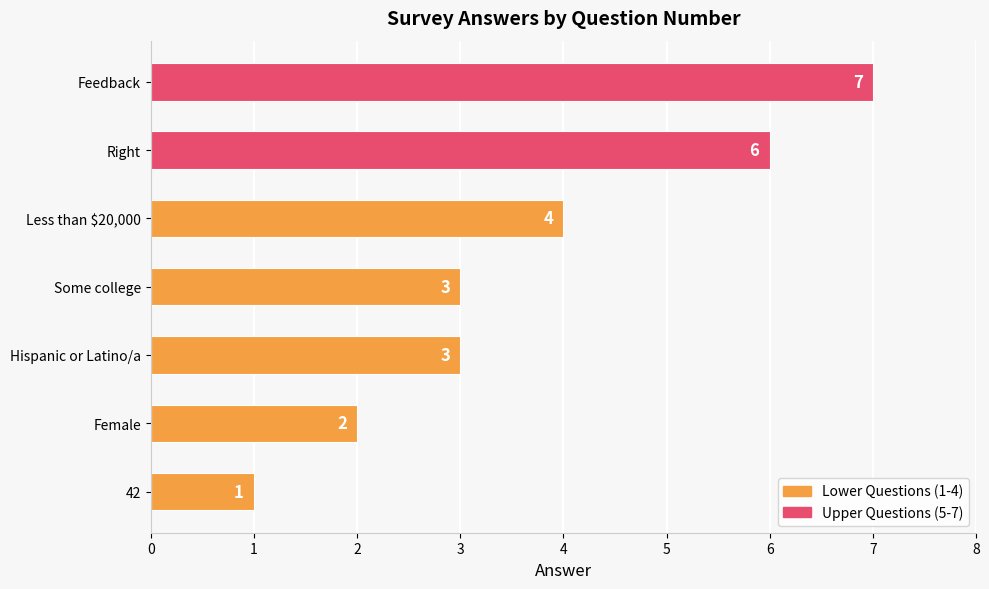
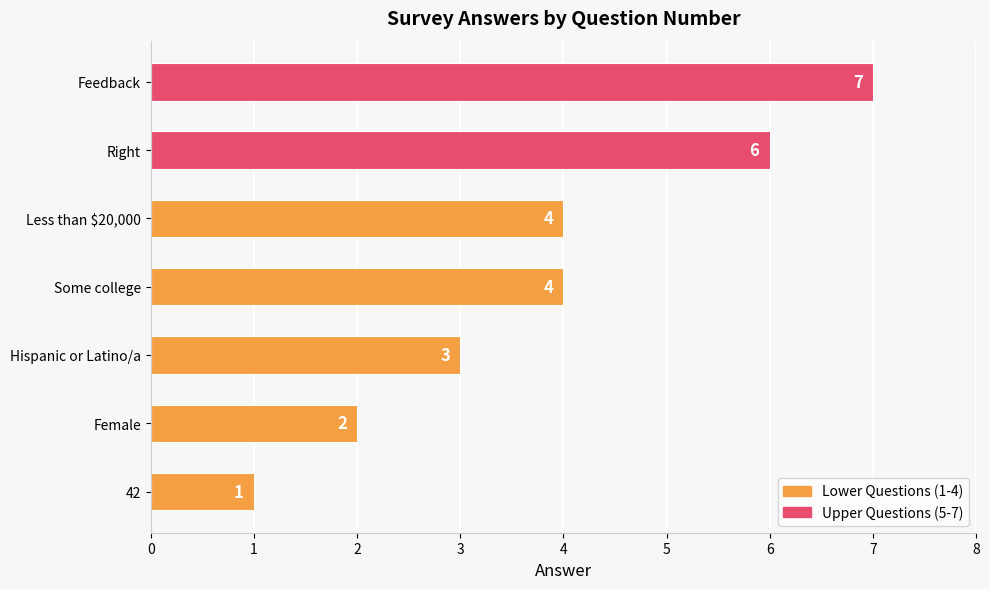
  {
    "Feedback": 7,
    "Right": 6,
    "Less than $20,000": 4,
-   "Some college": 3,
+   "Some college": 4,
    "Hispanic or Latino/a": 3,
    "Female": 2,
    "42": 1
  }
